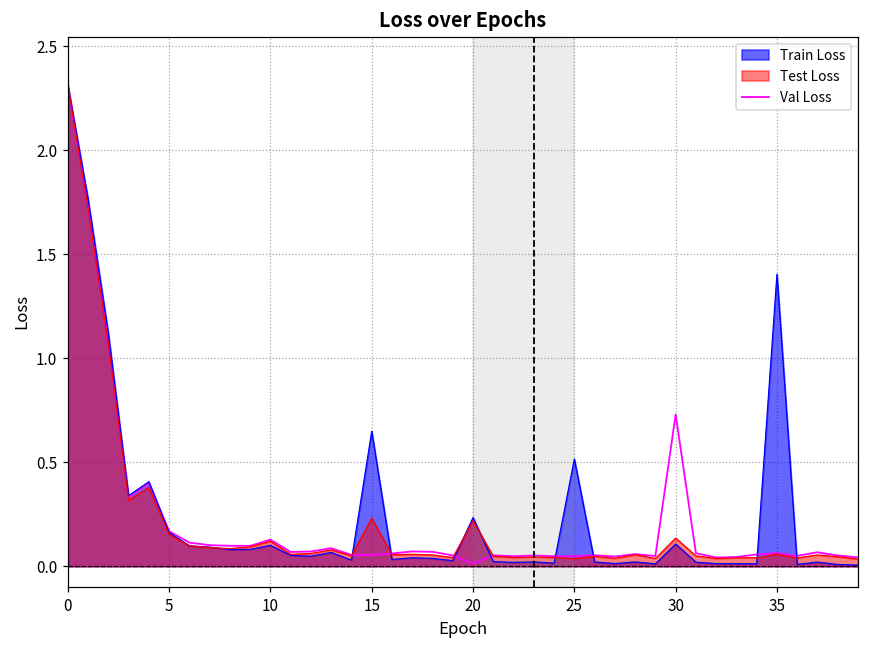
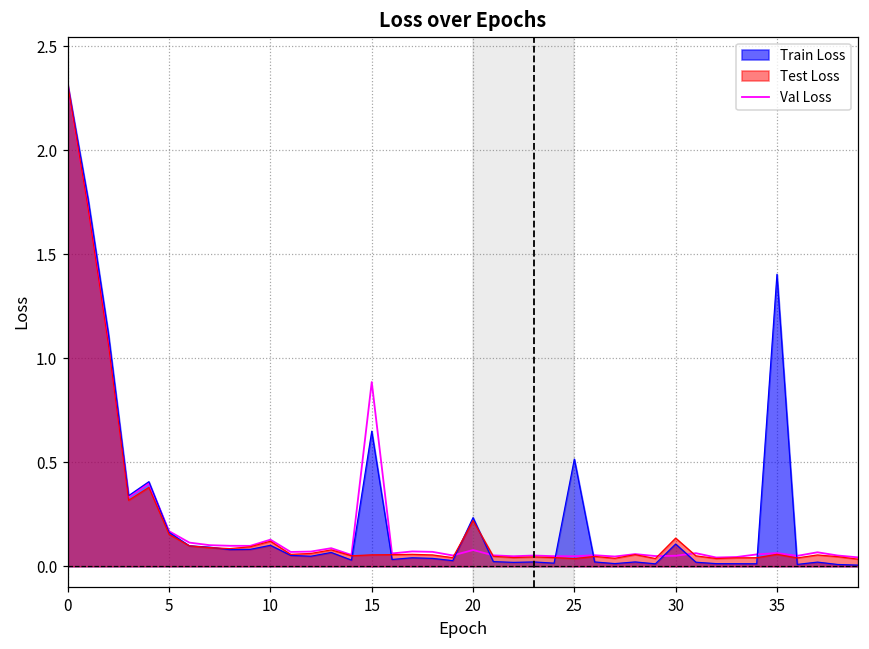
  {
    "Train Loss": {
      "10": 0.10,
      "15": 0.65,
      "20": 0.23,
      "25": 0.52,
      "30": 0.11,
      "35": 1.40
    },
    "Val Loss": {
-     "15": 0.05,
-     "20": 0.01,
-     "30": 0.73
+     "15": 0.89,
+     "20": 0.08,
+     "30": 0.05
    },
    "Test Loss": {
-     "15": 0.23,
+     "15": 0.06,
      "20": 0.22,
      "30": 0.14
    }
  }
